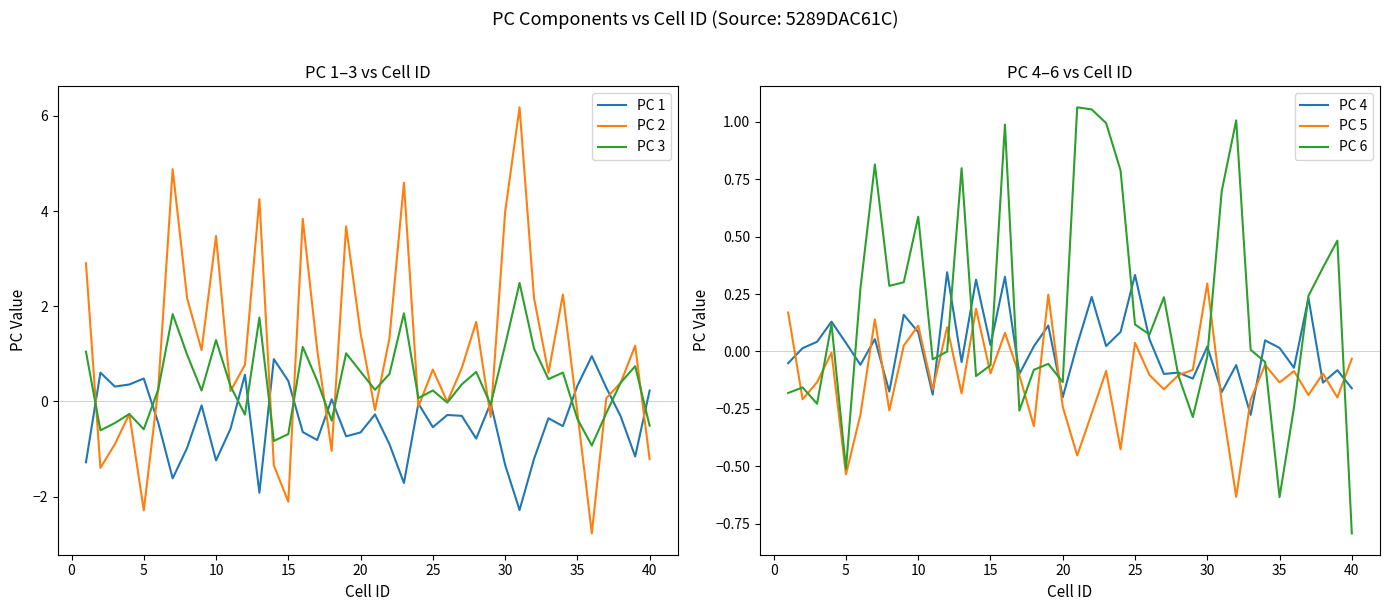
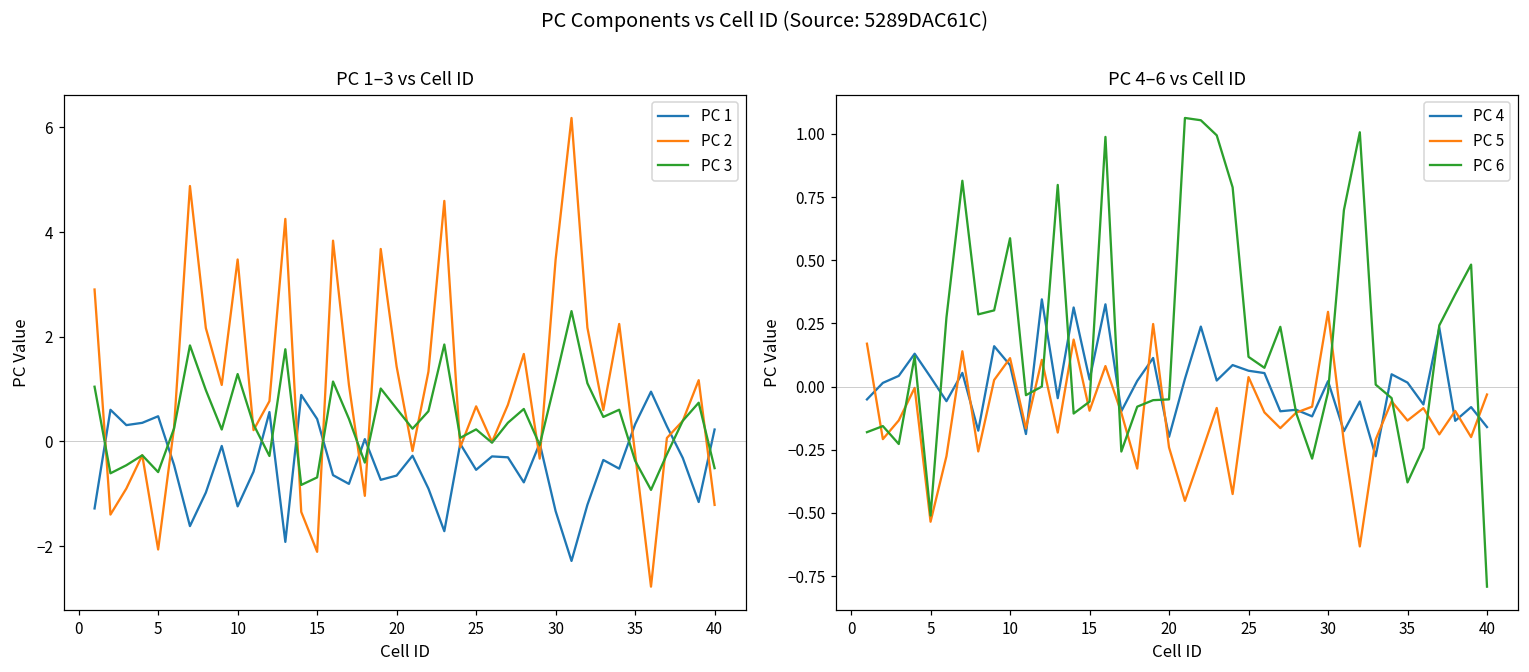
  {
    "PC 1–3 vs Cell ID": {
      "PC 1": {
        "5": 0.5,
        "10": -1.2,
        "15": 0.4,
        "20": -0.7,
        "25": -0.5,
        "30": -1.3,
        "35": 0.3,
        "40": 0.2
      },
      "PC 2": {
-       "5": -2.3,
+       "5": -2.1,
        "10": 3.5,
        "15": -2.1,
        "20": 1.4,
        "25": 0.7,
-       "30": 4.0,
+       "30": 3.5,
        "35": -0.2,
        "40": -1.2
      },
      "PC 3": {
        "5": -0.6,
        "10": 1.3,
        "15": -0.7,
        "20": 0.6,
        "25": 0.2,
        "30": 1.2,
        "35": -0.4,
        "40": -0.5
      }
    },
    "PC 4–6 vs Cell ID": {
      "PC 4": {
        "5": 0.04,
        "10": 0.08,
        "15": 0.03,
        "20": -0.20,
-       "25": 0.33,
+       "25": 0.06,
        "30": 0.02,
        "35": 0.02,
        "40": -0.16
      },
      "PC 5": {
        "5": -0.54,
        "10": 0.11,
        "15": -0.10,
        "20": -0.24,
        "25": 0.04,
        "30": 0.30,
        "35": -0.13,
        "40": -0.03
      },
      "PC 6": {
        "5": -0.51,
        "10": 0.59,
        "15": -0.06,
-       "20": -0.13,
+       "20": -0.05,
        "25": 0.12,
        "30": -0.02,
-       "35": -0.63,
+       "35": -0.38,
        "40": -0.79
      }
    }
  }
